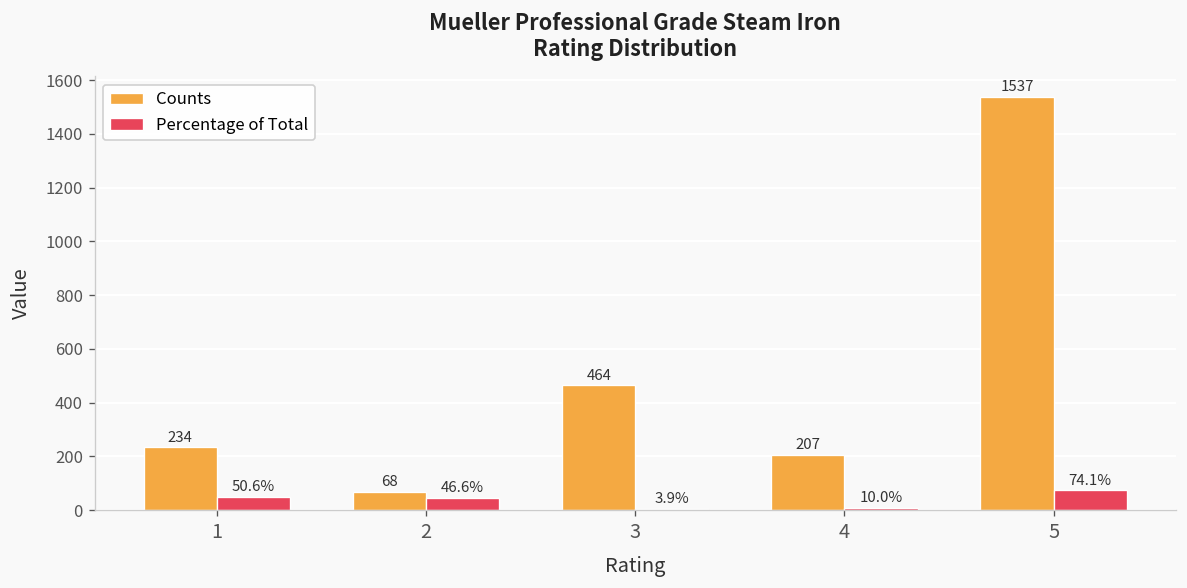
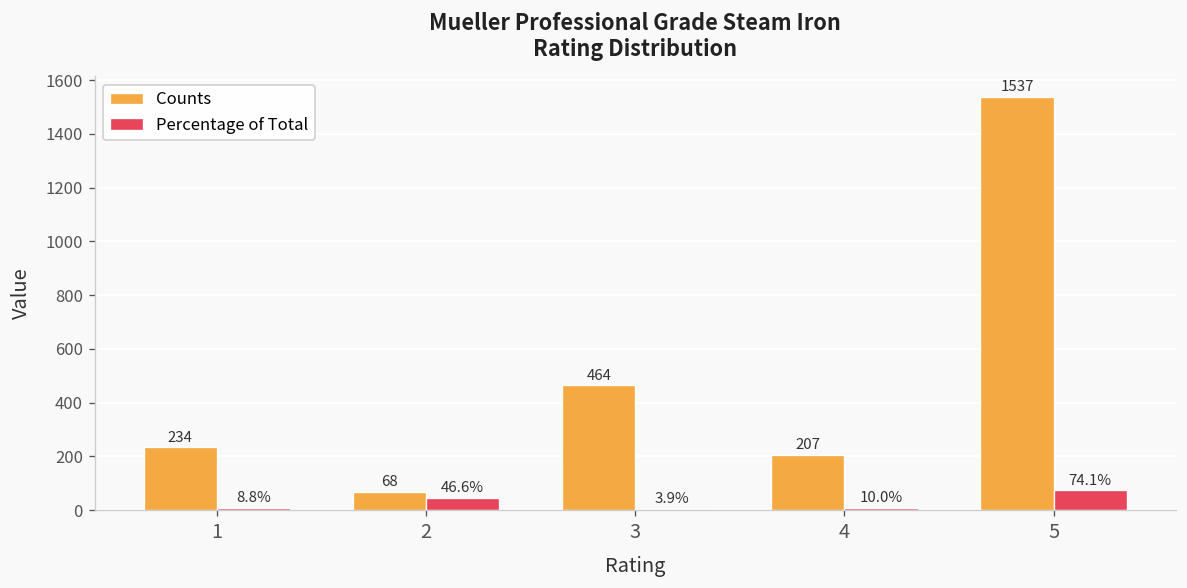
  {
    "Counts": {
      "1": "234",
      "2": "68",
      "3": "464",
      "4": "207",
      "5": "1537"
    },
    "Percentage of Total": {
-     "1": "50.6%",
+     "1": "8.8%",
      "2": "46.6%",
      "3": "3.9%",
      "4": "10.0%",
      "5": "74.1%"
    }
  }
